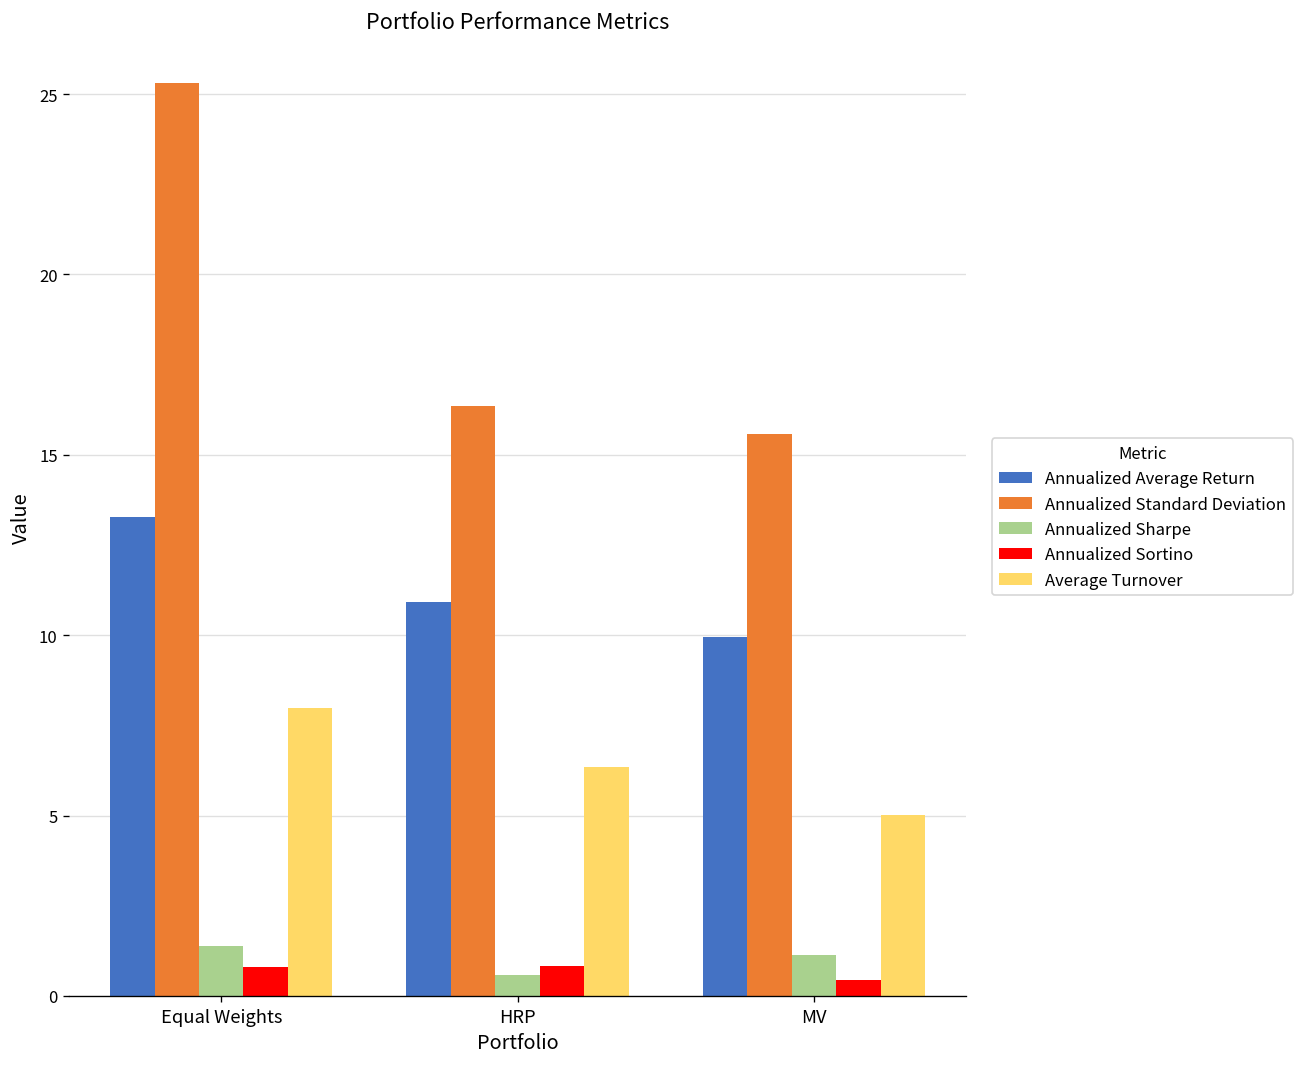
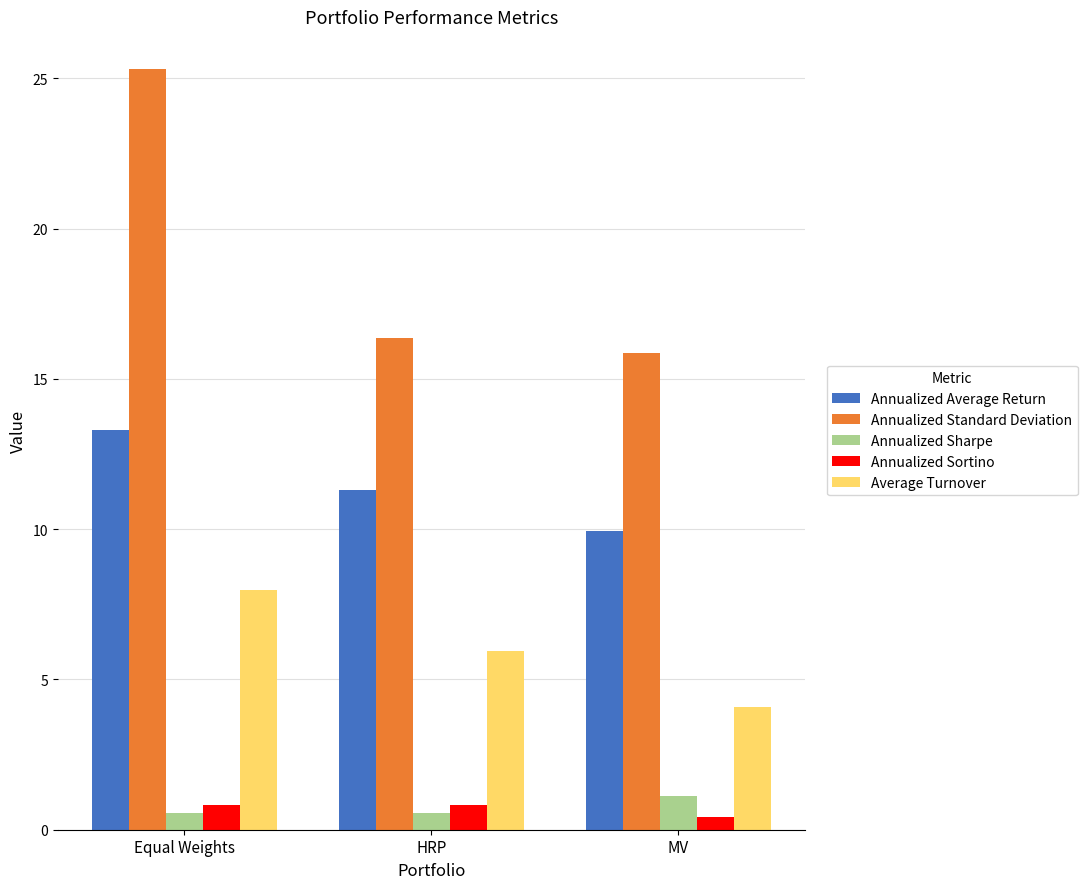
  {
    "Annualized Average Return": {
      "Equal Weights": 13.3,
-     "HRP": 10.9,
+     "HRP": 11.3,
      "MV": 9.9
    },
    "Annualized Standard Deviation": {
      "Equal Weights": 25.3,
      "HRP": 16.4,
-     "MV": 15.6
+     "MV": 15.9
    },
    "Annualized Sharpe": {
-     "Equal Weights": 1.4,
+     "Equal Weights": 0.5,
      "HRP": 0.6,
      "MV": 1.1
    },
    "Annualized Sortino": {
      "Equal Weights": 0.8,
      "HRP": 0.8,
      "MV": 0.4
    },
    "Average Turnover": {
      "Equal Weights": 8.0,
-     "HRP": 6.4,
-     "MV": 5.0
+     "HRP": 6.0,
+     "MV": 4.1
    }
  }
